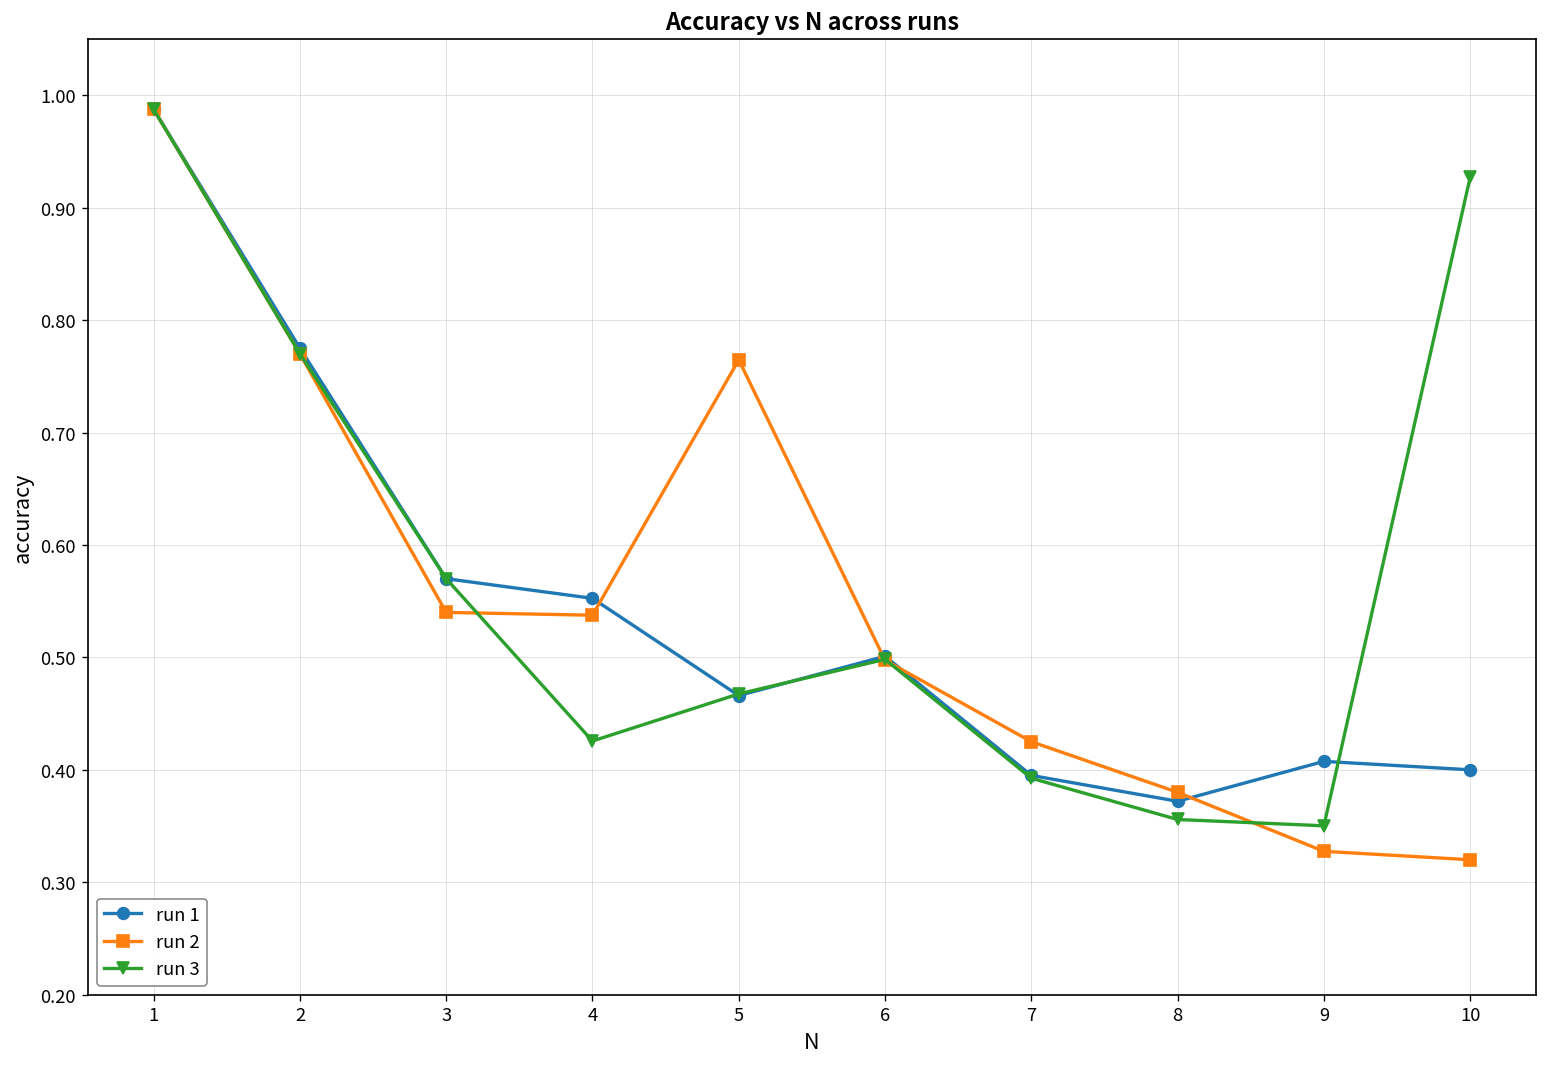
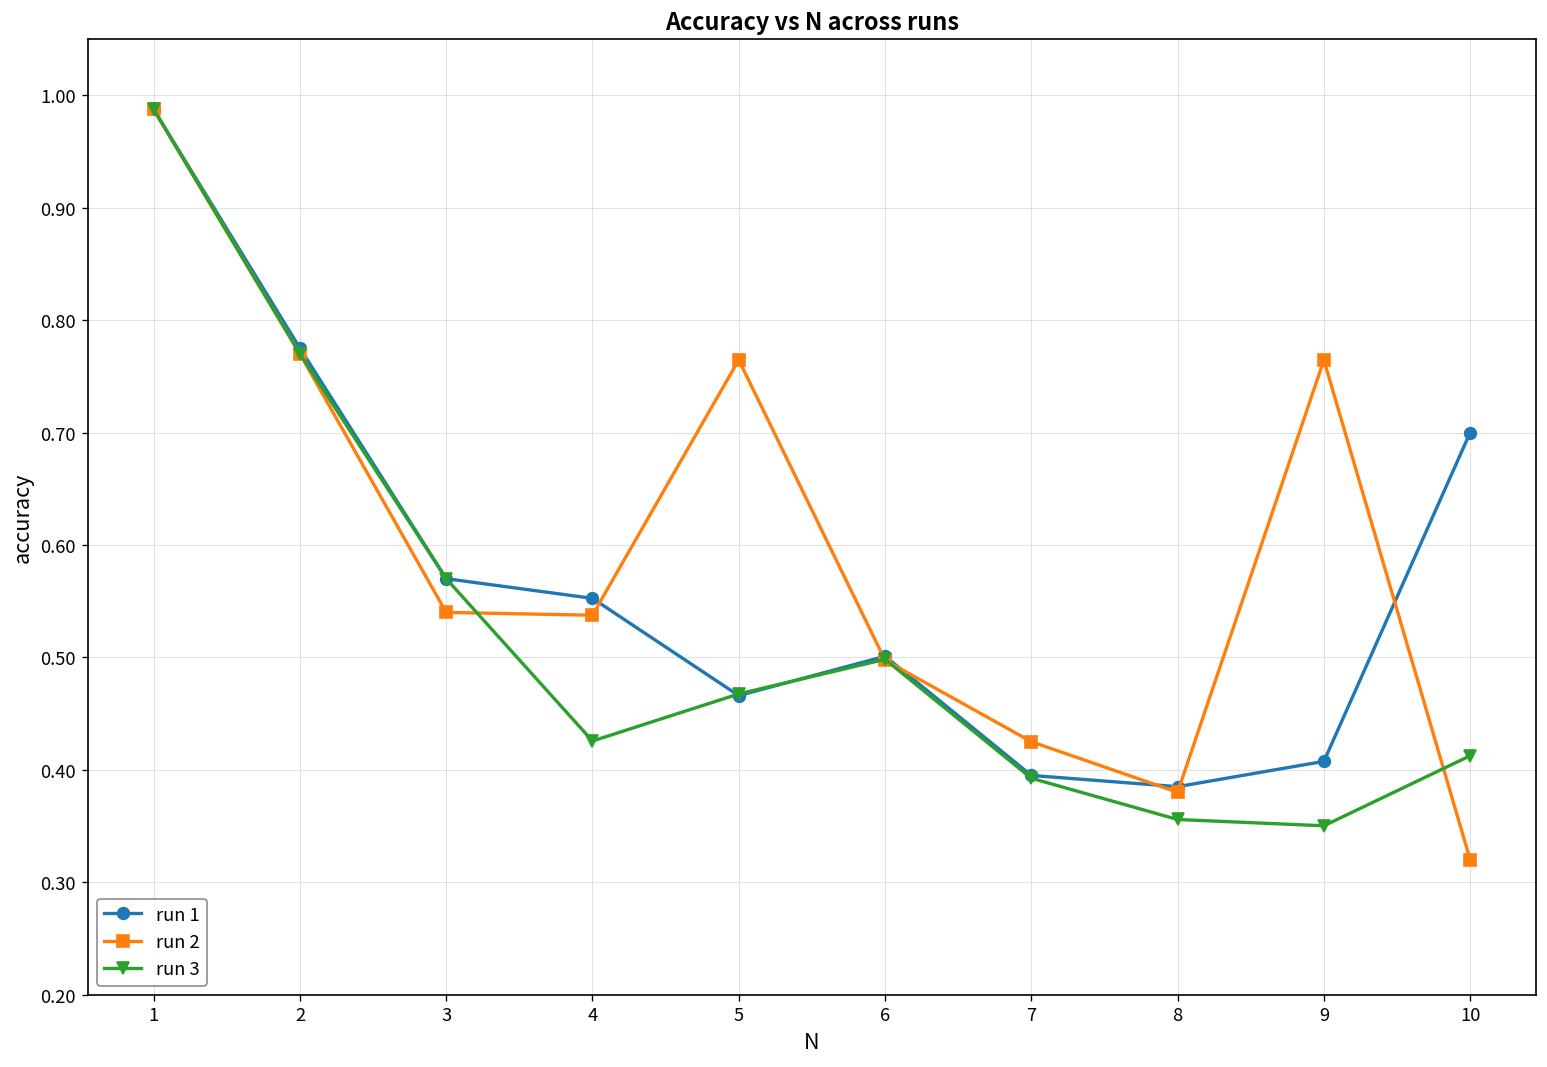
  {
    "run 1": {
      "2": 0.78,
      "4": 0.55,
      "6": 0.50,
-     "8": 0.37,
+     "8": 0.39,
      "9": 0.41,
-     "10": 0.4
+     "10": 0.7
    },
    "run 2": {
      "3": 0.54,
      "4": 0.54,
      "5": 0.76,
      "7": 0.43,
      "8": 0.38,
-     "9": 0.33,
+     "9": 0.76,
      "10": 0.32
    },
    "run 3": {
      "4": 0.43,
      "8": 0.36,
      "9": 0.35,
-     "10": 0.93
+     "10": 0.41
    }
  }
